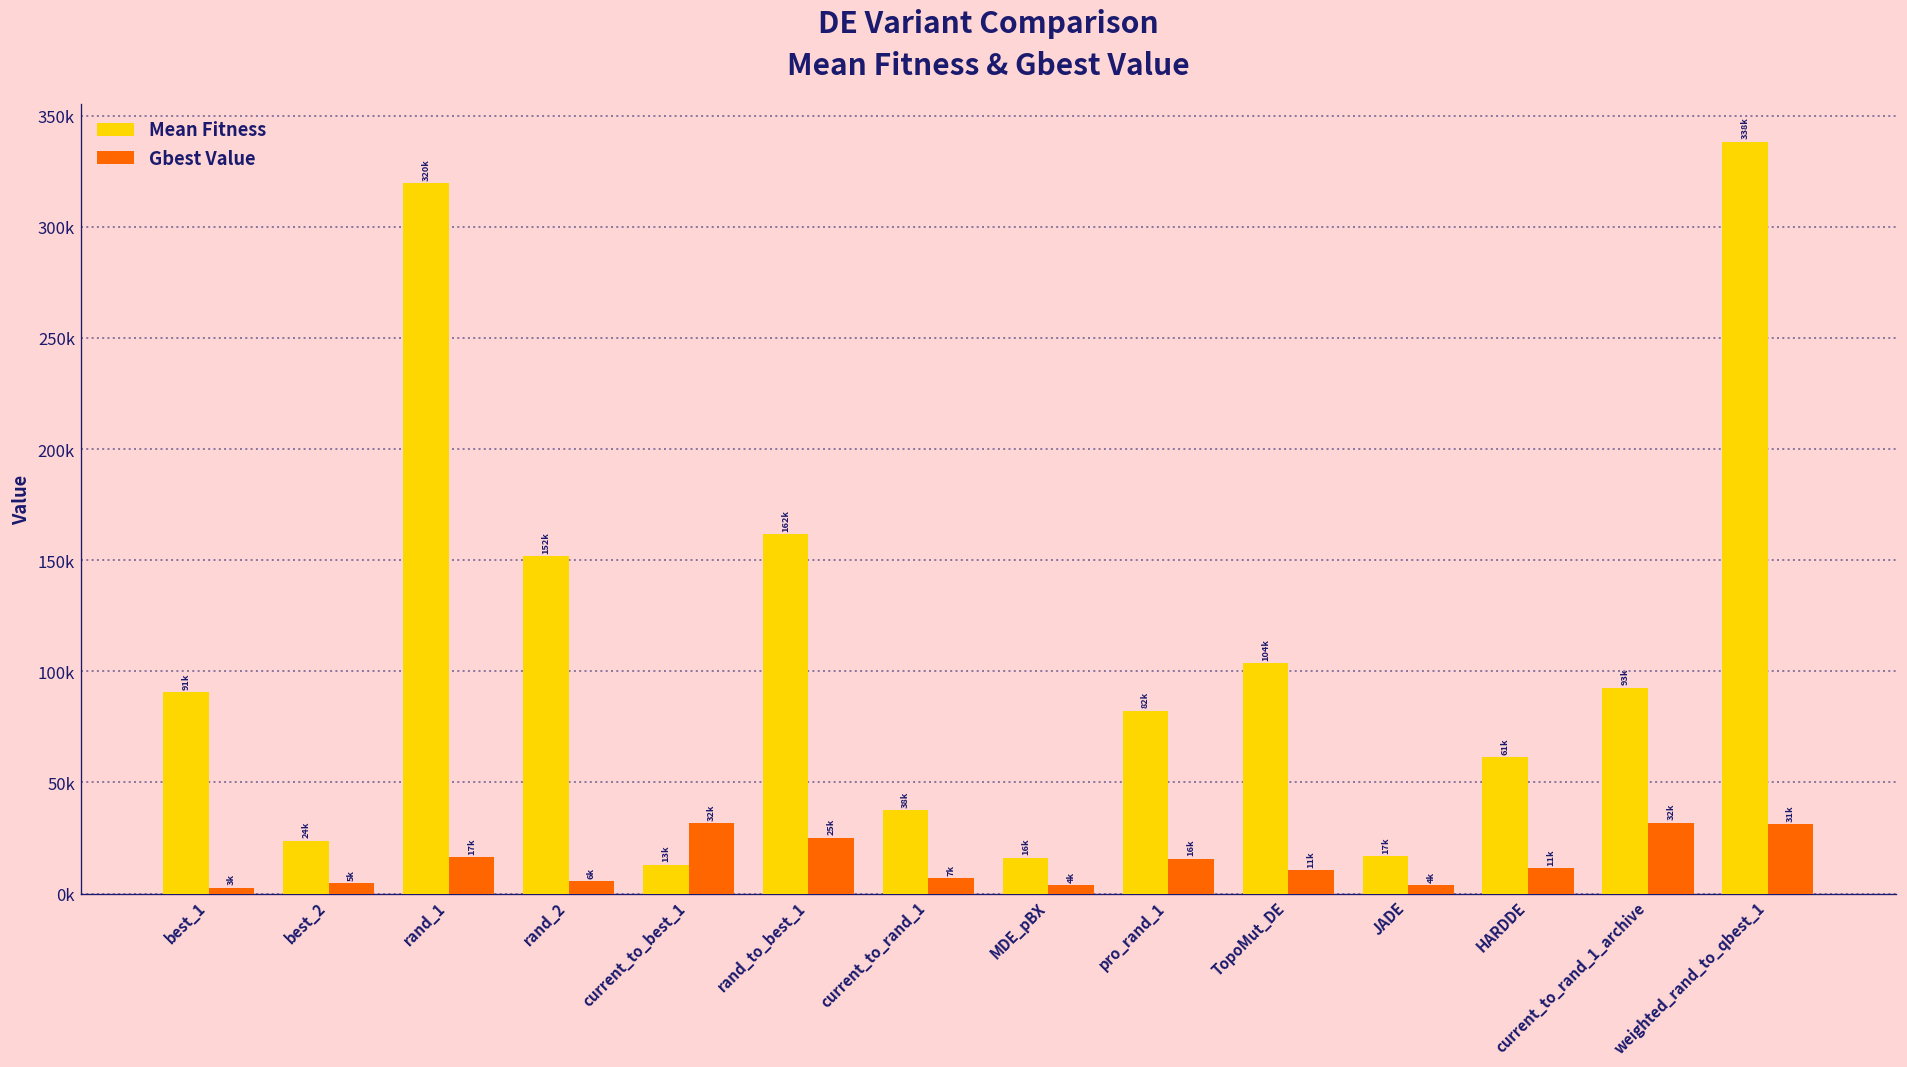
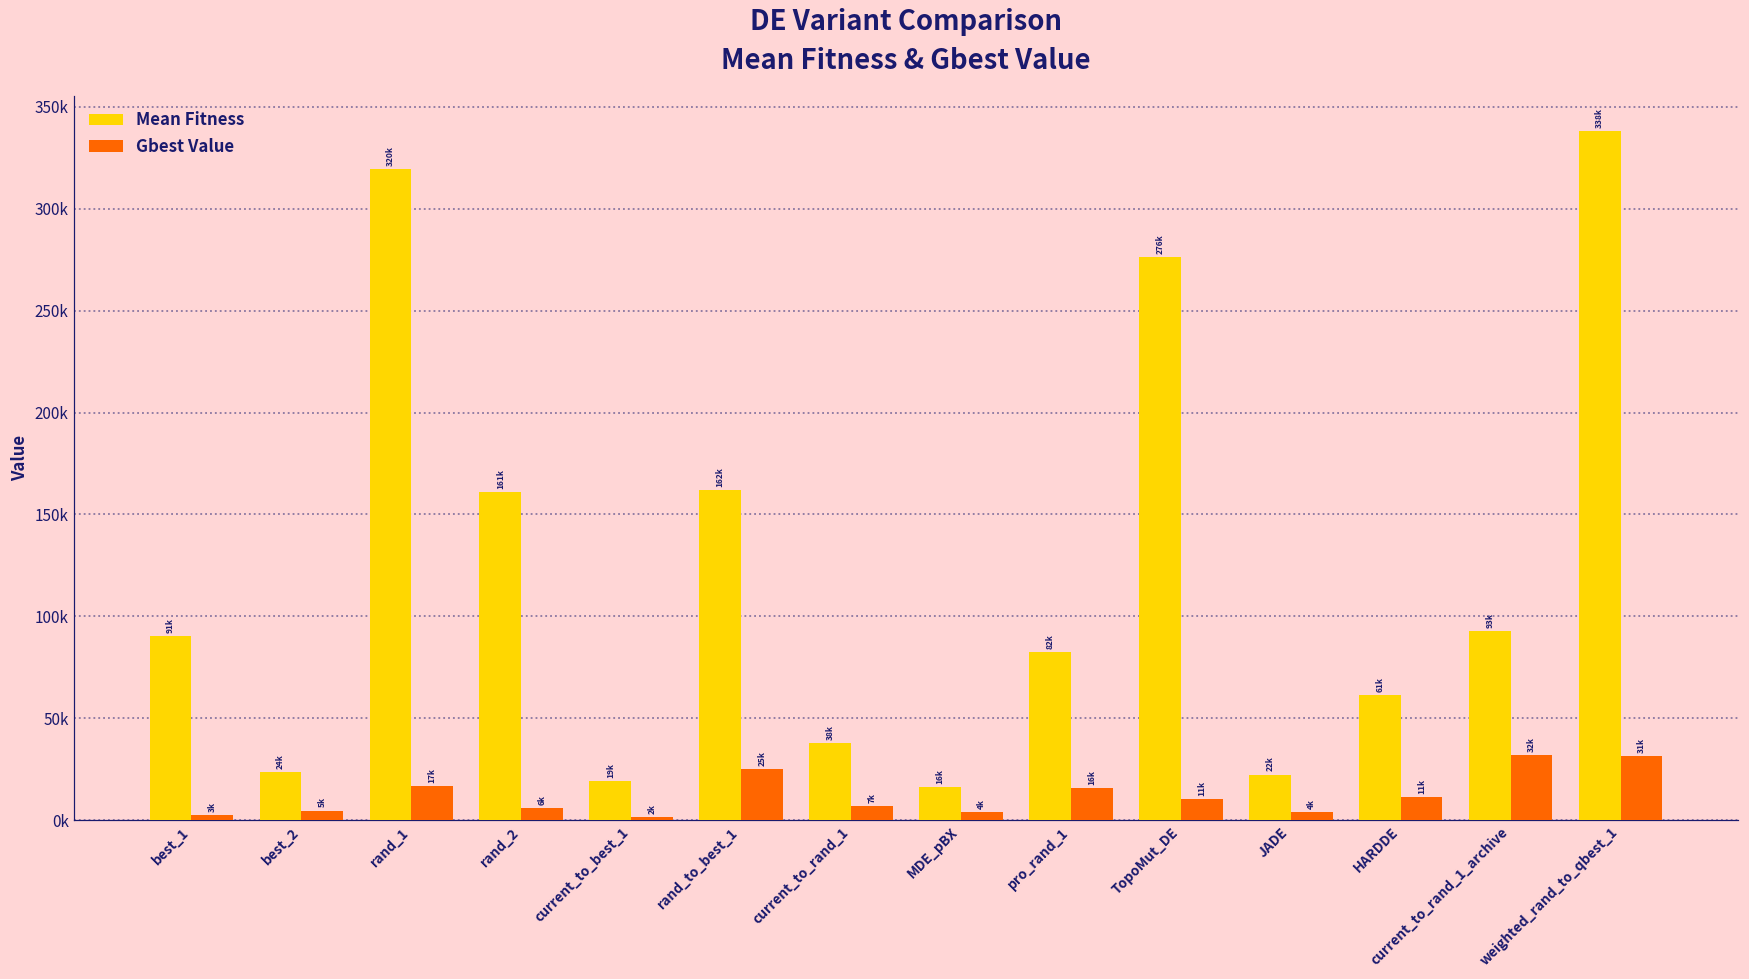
  {
    "Mean Fitness": {
      "best_1": "91k",
      "best_2": "24k",
      "rand_1": "320k",
-     "rand_2": "152k",
-     "current_to_best_1": "13k",
+     "rand_2": "161k",
+     "current_to_best_1": "19k",
      "rand_to_best_1": "162k",
      "current_to_rand_1": "38k",
      "MDE_pBX": "16k",
      "pro_rand_1": "82k",
-     "TopoMut_DE": "104k",
-     "JADE": "17k",
+     "TopoMut_DE": "276k",
+     "JADE": "22k",
      "HARDDE": "61k",
      "current_to_rand_1_archive": "93k",
      "weighted_rand_to_qbest_1": "338k"
    },
    "Gbest Value": {
      "best_1": "3k",
      "best_2": "5k",
      "rand_1": "17k",
      "rand_2": "6k",
-     "current_to_best_1": "32k",
+     "current_to_best_1": "2k",
      "rand_to_best_1": "25k",
      "current_to_rand_1": "7k",
      "MDE_pBX": "4k",
      "pro_rand_1": "16k",
      "TopoMut_DE": "11k",
      "JADE": "4k",
      "HARDDE": "11k",
      "current_to_rand_1_archive": "32k",
      "weighted_rand_to_qbest_1": "31k"
    }
  }
